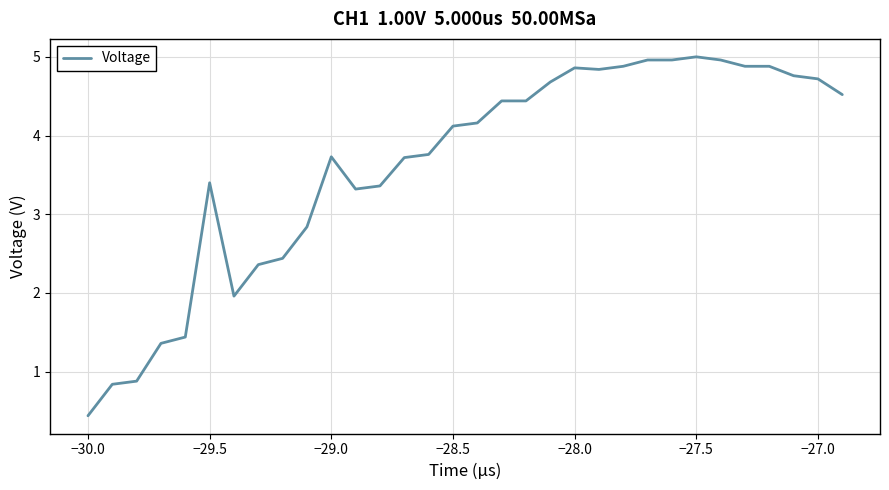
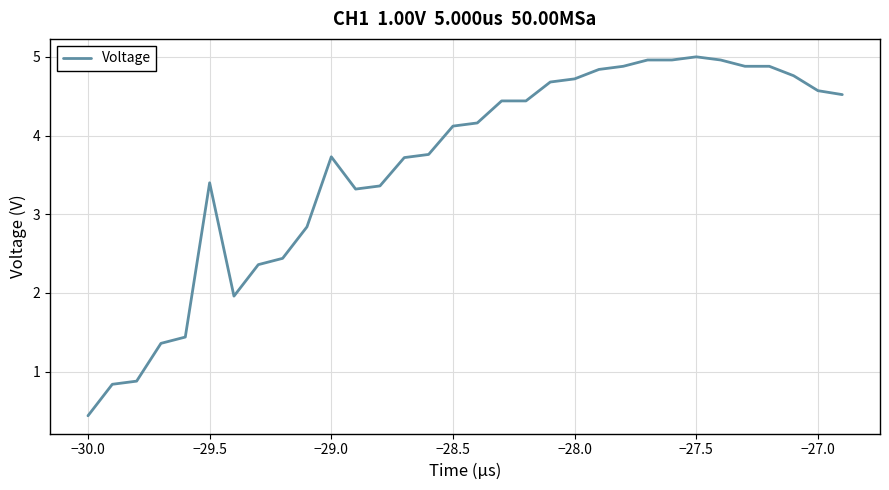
  {
    "−30.0": 0.4,
    "−29.5": 3.4,
    "−29.0": 3.7,
    "−28.5": 4.1,
-   "−28.0": 4.9,
+   "−28.0": 4.7,
    "−27.5": 5.0,
-   "−27.0": 4.7
+   "−27.0": 4.6
  }
